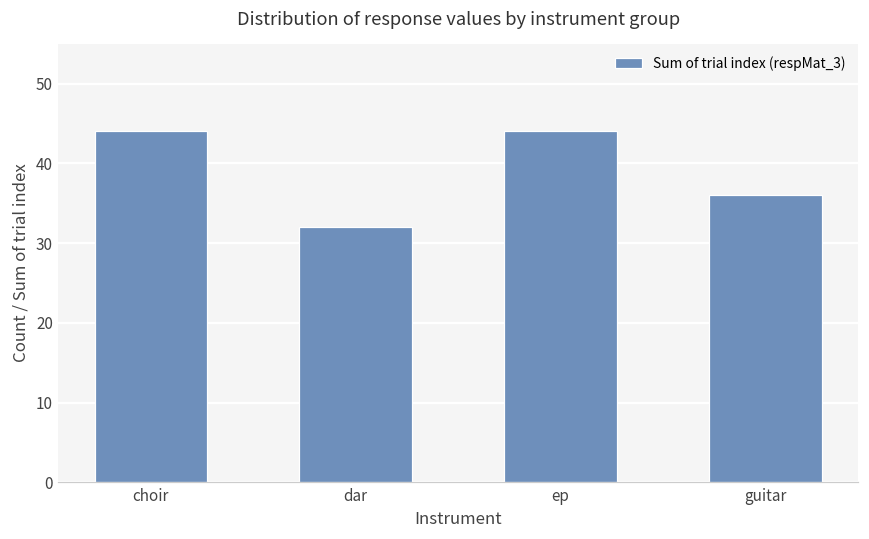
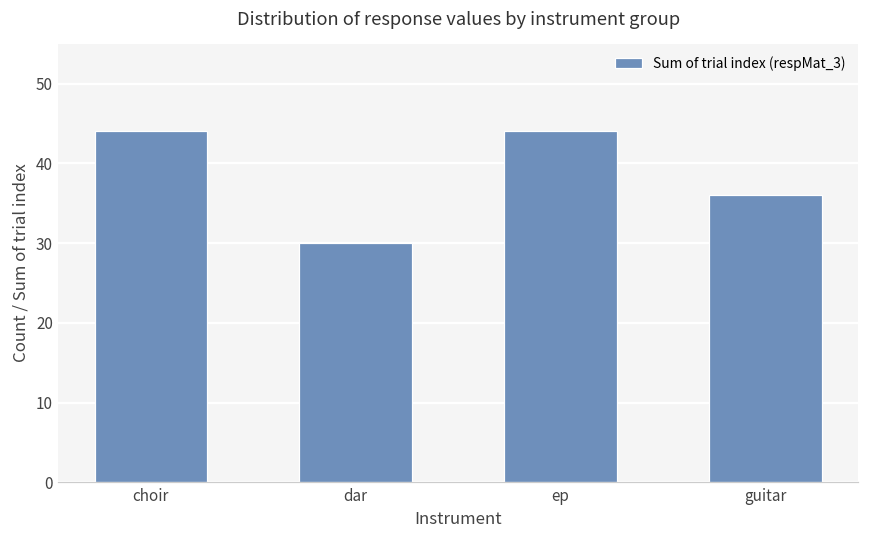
  {
    "choir": 44,
-   "dar": 32,
+   "dar": 30,
    "ep": 44,
    "guitar": 36
  }
